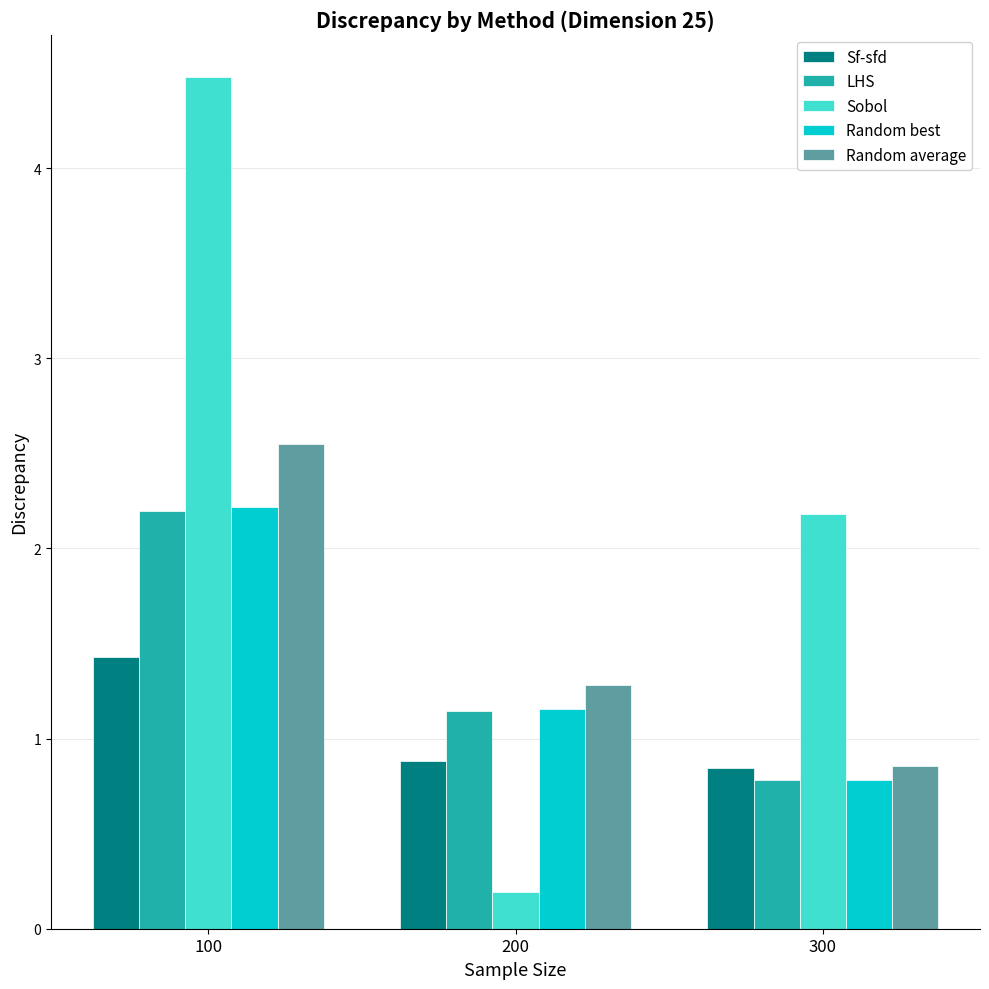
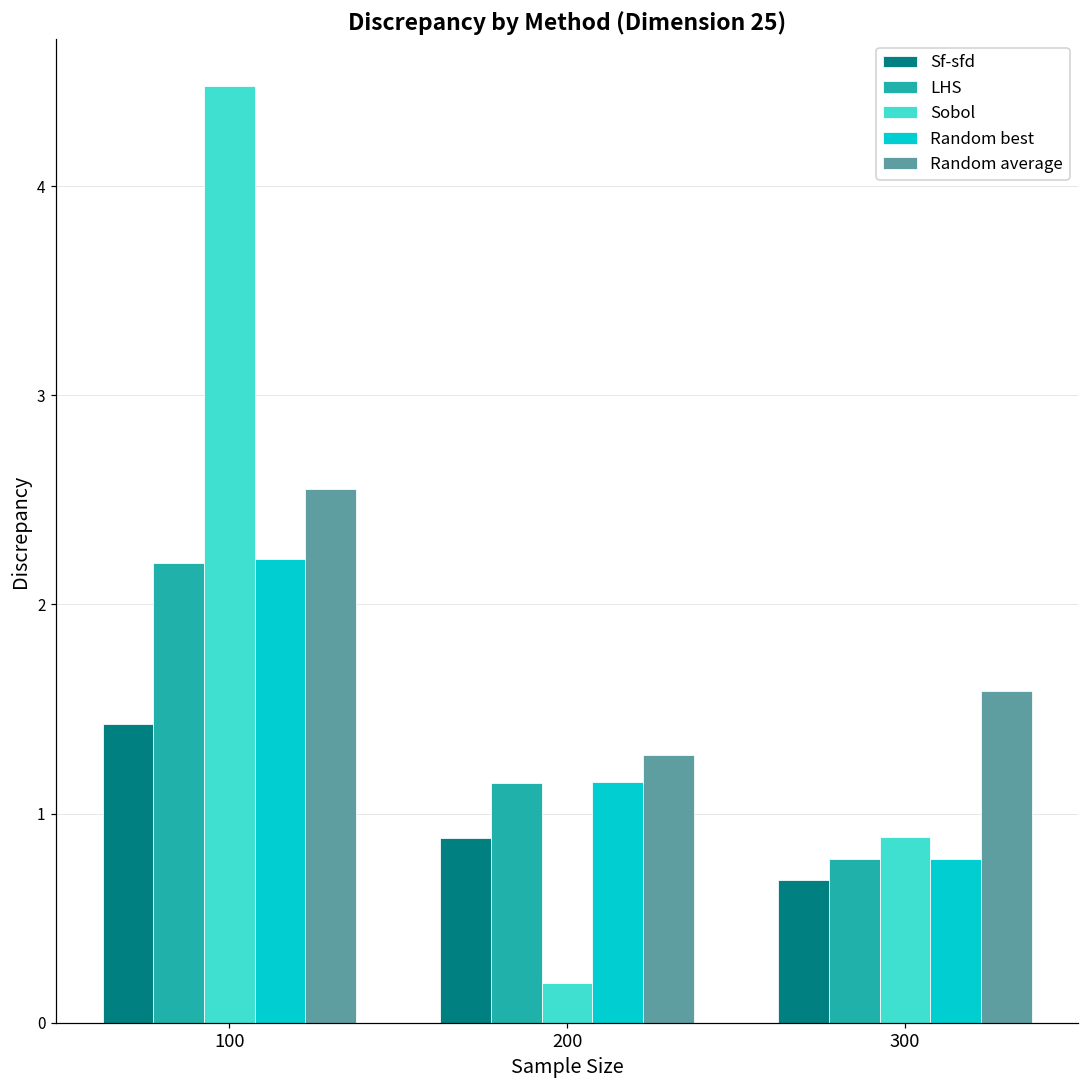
  {
    "Sf-sfd": {
      "100": 1.43,
      "200": 0.88,
-     "300": 0.84
+     "300": 0.68
    },
    "Sobol": {
      "100": 4.48,
      "200": 0.19,
-     "300": 2.18
+     "300": 0.89
    },
    "Random average": {
      "100": 2.55,
      "200": 1.28,
-     "300": 0.86
+     "300": 1.58
    }
  }
